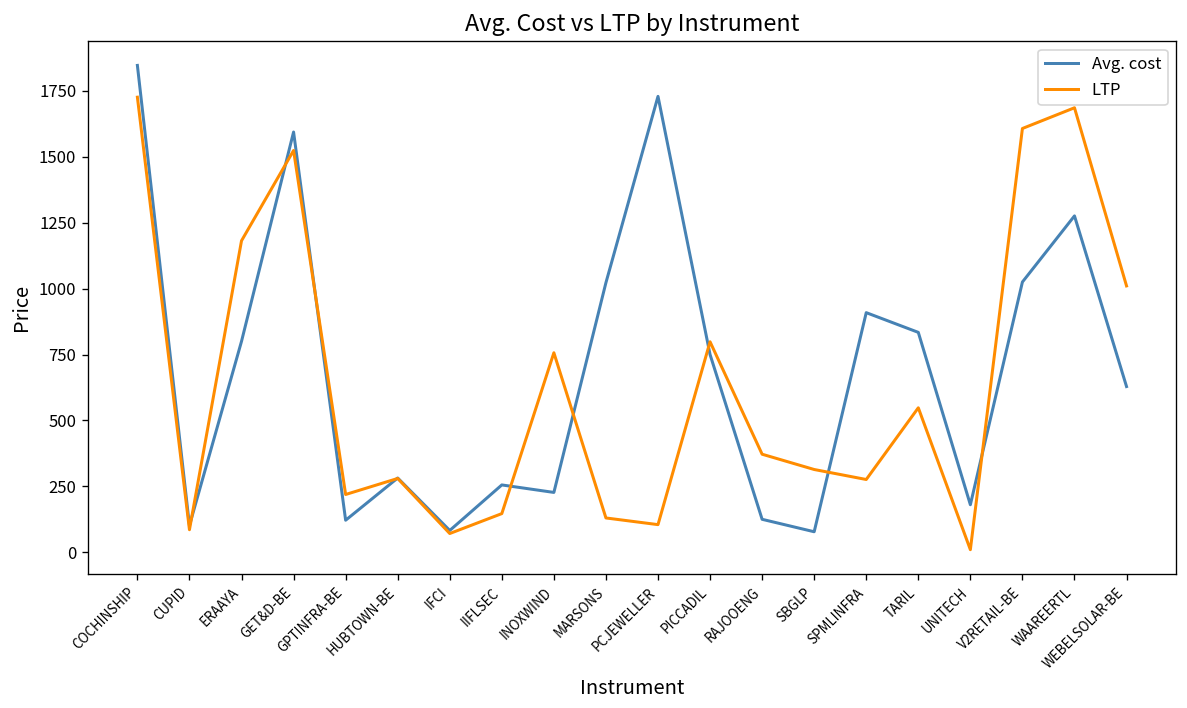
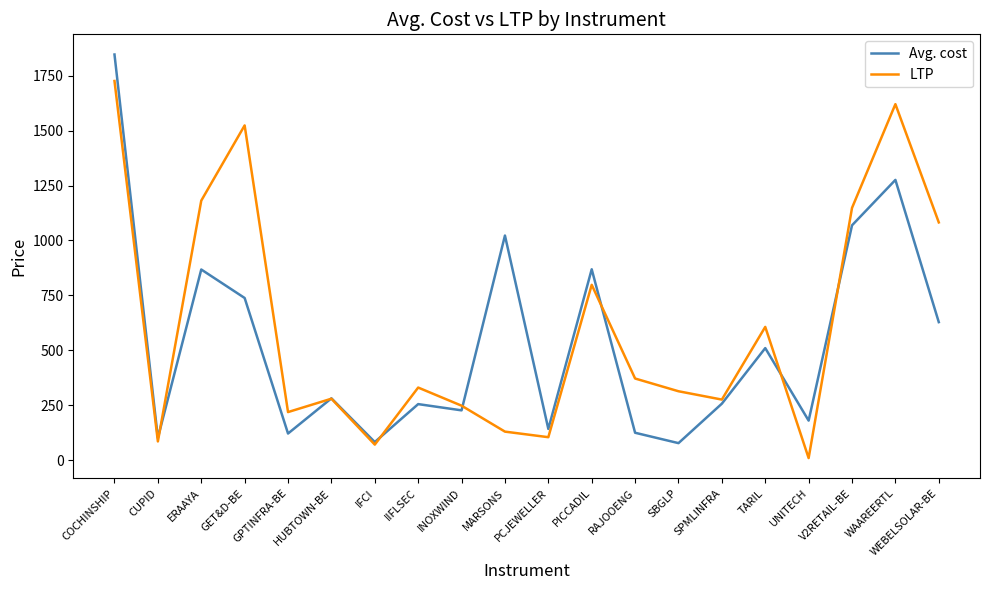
  {
    "Avg. cost": {
      "COCHINSHIP": 1850,
      "CUPID": 100,
-     "ERAAYA": 800,
-     "GET&D-BE": 1590,
+     "ERAAYA": 870,
+     "GET&D-BE": 740,
      "GPTINFRA-BE": 120,
      "IIFLSEC": 260,
      "INOXWIND": 230,
      "MARSONS": 1020,
-     "PCJEWELLER": 1730,
-     "PICCADIL": 750,
+     "PCJEWELLER": 140,
+     "PICCADIL": 870,
      "RAJOOENG": 130,
      "SBGLP": 80,
-     "SPMLINFRA": 910,
-     "TARIL": 830,
+     "SPMLINFRA": 260,
+     "TARIL": 510,
      "UNITECH": 180,
-     "V2RETAIL-BE": 1030,
+     "V2RETAIL-BE": 1070,
      "WAAREERTL": 1280,
      "WEBELSOLAR-BE": 630
    },
    "LTP": {
      "COCHINSHIP": 1730,
      "CUPID": 90,
      "ERAAYA": 1180,
      "GET&D-BE": 1520,
      "GPTINFRA-BE": 220,
-     "IIFLSEC": 150,
-     "INOXWIND": 760,
+     "IIFLSEC": 330,
+     "INOXWIND": 250,
      "MARSONS": 130,
      "PCJEWELLER": 110,
      "PICCADIL": 800,
      "RAJOOENG": 370,
      "SBGLP": 310,
      "SPMLINFRA": 280,
-     "TARIL": 550,
+     "TARIL": 610,
      "UNITECH": 10,
-     "V2RETAIL-BE": 1610,
-     "WAAREERTL": 1690,
-     "WEBELSOLAR-BE": 1010
+     "V2RETAIL-BE": 1150,
+     "WAAREERTL": 1620,
+     "WEBELSOLAR-BE": 1080
    }
  }
